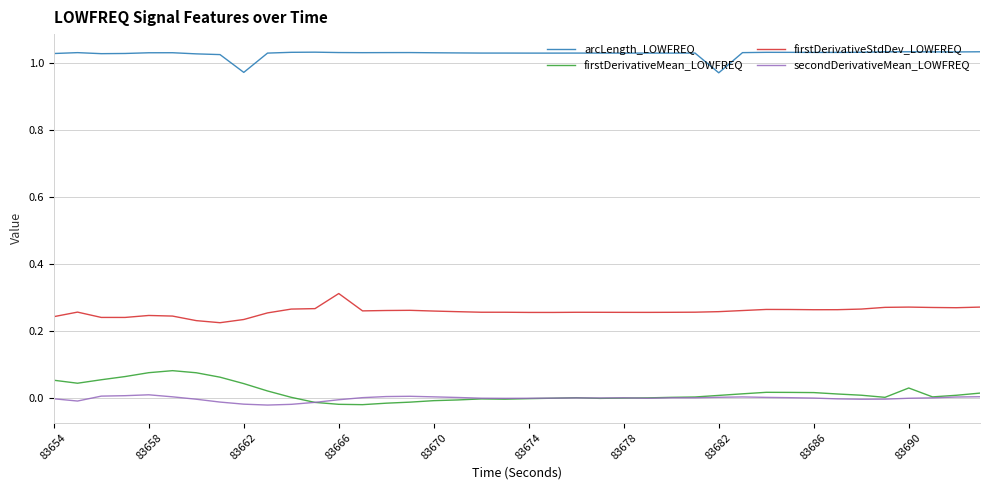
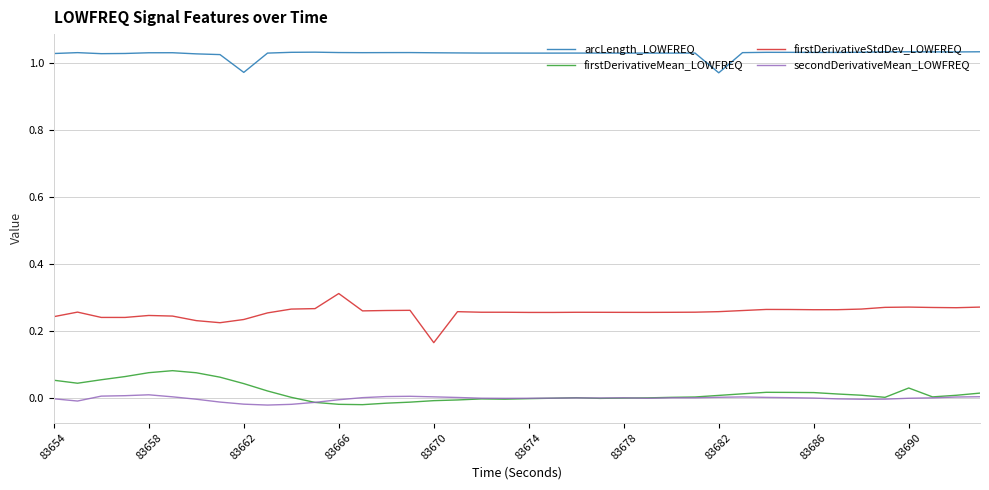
  {
    "arcLength_LOWFREQ": {
      "83654": 1.03,
      "83658": 1.03,
      "83662": 0.97,
      "83666": 1.03,
      "83670": 1.03,
      "83674": 1.03,
      "83678": 1.03,
      "83682": 0.97,
      "83686": 1.03,
      "83690": 1.03
    },
    "firstDerivativeMean_LOWFREQ": {
      "83654": 0.05,
      "83658": 0.08,
      "83662": 0.04,
      "83666": -0.02,
      "83670": -0.01,
      "83686": 0.02,
      "83690": 0.03
    },
    "firstDerivativeStdDev_LOWFREQ": {
      "83654": 0.24,
      "83658": 0.25,
      "83662": 0.24,
      "83666": 0.31,
-     "83670": 0.26,
+     "83670": 0.17,
      "83674": 0.26,
      "83678": 0.26,
      "83682": 0.26,
      "83686": 0.26,
      "83690": 0.27
    },
    "secondDerivativeMean_LOWFREQ": {
      "83654": 0.00,
      "83658": 0.01,
      "83662": -0.02,
      "83666": 0.00,
      "83670": 0.00,
      "83686": 0.00,
      "83690": 0.00
    }
  }
